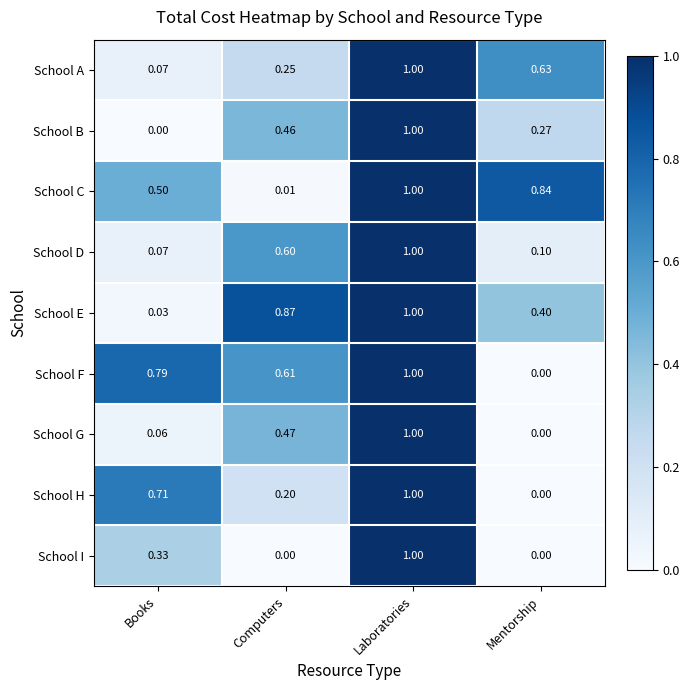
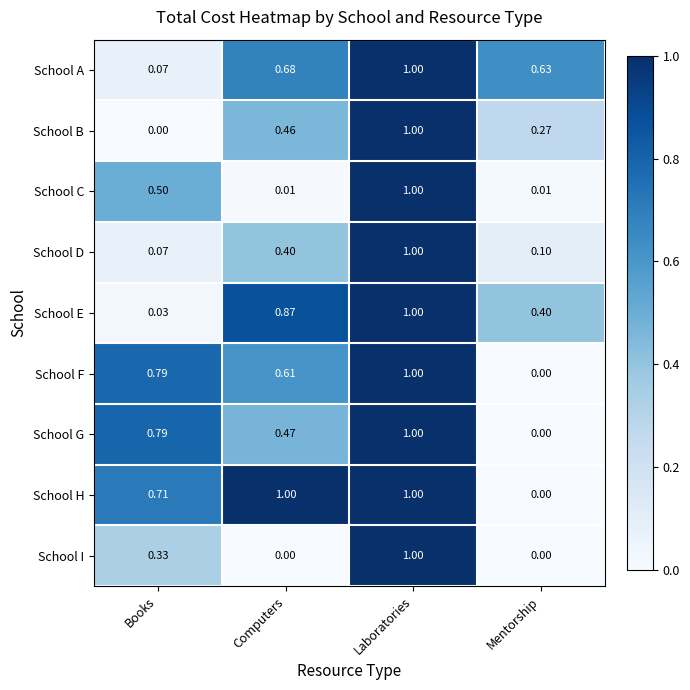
  {
    "School A": {
      "Books": 0.07,
-     "Computers": 0.25,
+     "Computers": 0.68,
      "Laboratories": 1.00,
      "Mentorship": 0.63
    },
    "School B": {
      "Books": 0.00,
      "Computers": 0.46,
      "Laboratories": 1.00,
      "Mentorship": 0.27
    },
    "School C": {
      "Books": 0.50,
      "Computers": 0.01,
      "Laboratories": 1.00,
-     "Mentorship": 0.84
+     "Mentorship": 0.01
    },
    "School D": {
      "Books": 0.07,
-     "Computers": 0.60,
+     "Computers": 0.40,
      "Laboratories": 1.00,
      "Mentorship": 0.10
    },
    "School E": {
      "Books": 0.03,
      "Computers": 0.87,
      "Laboratories": 1.00,
      "Mentorship": 0.40
    },
    "School F": {
      "Books": 0.79,
      "Computers": 0.61,
      "Laboratories": 1.00,
      "Mentorship": 0.00
    },
    "School G": {
-     "Books": 0.06,
+     "Books": 0.79,
      "Computers": 0.47,
      "Laboratories": 1.00,
      "Mentorship": 0.00
    },
    "School H": {
      "Books": 0.71,
-     "Computers": 0.20,
+     "Computers": 1.00,
      "Laboratories": 1.00,
      "Mentorship": 0.00
    },
    "School I": {
      "Books": 0.33,
      "Computers": 0.00,
      "Laboratories": 1.00,
      "Mentorship": 0.00
    }
  }
